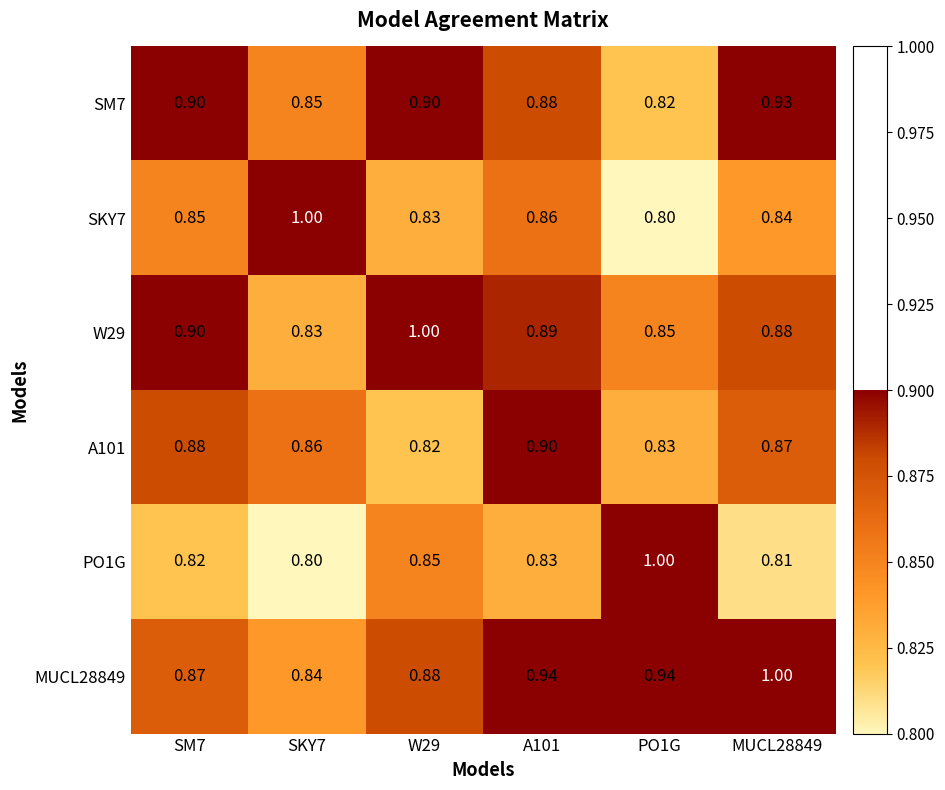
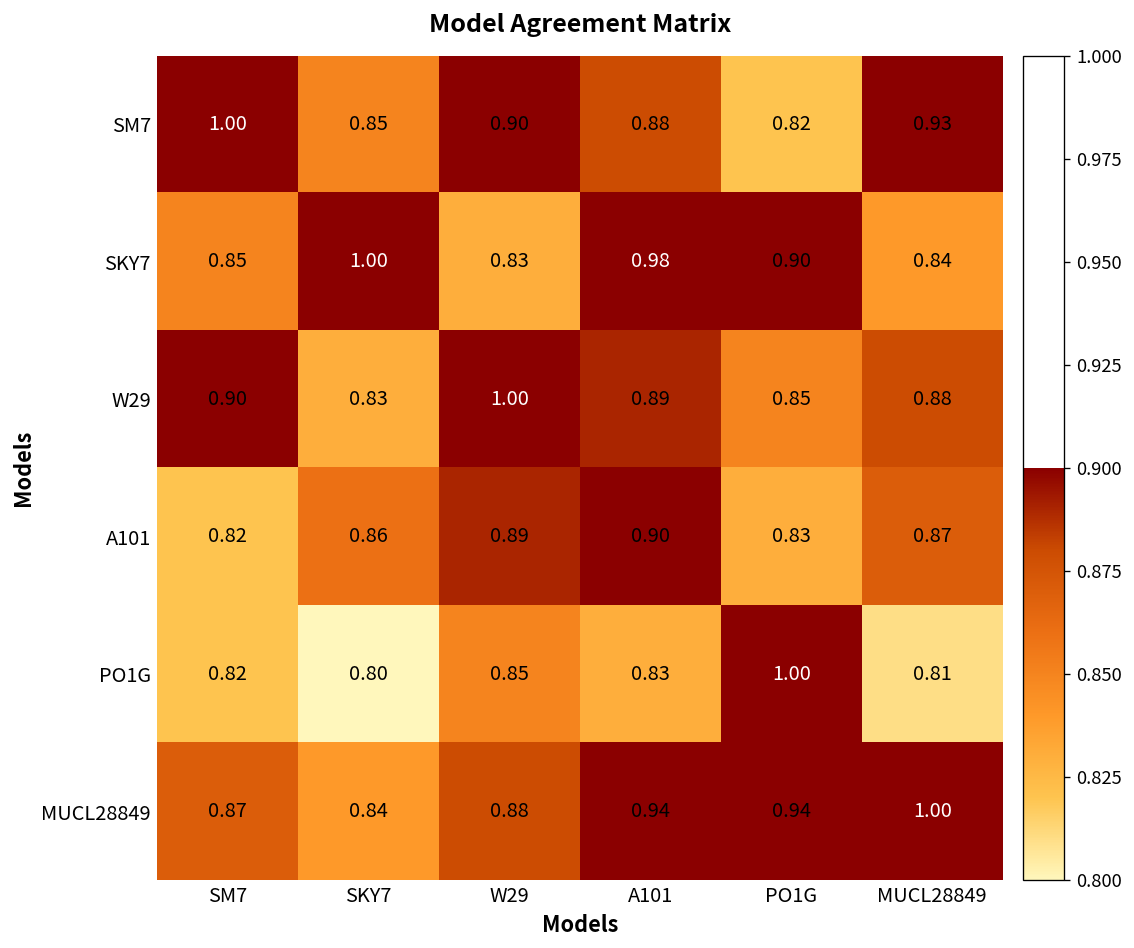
  {
    "SM7": {
-     "SM7": 0.90,
+     "SM7": 1.00,
      "SKY7": 0.85,
      "W29": 0.90,
      "A101": 0.88,
      "PO1G": 0.82,
      "MUCL28849": 0.93
    },
    "SKY7": {
      "SM7": 0.85,
      "SKY7": 1.00,
      "W29": 0.83,
-     "A101": 0.86,
-     "PO1G": 0.80,
+     "A101": 0.98,
+     "PO1G": 0.90,
      "MUCL28849": 0.84
    },
    "W29": {
      "SM7": 0.90,
      "SKY7": 0.83,
      "W29": 1.00,
      "A101": 0.89,
      "PO1G": 0.85,
      "MUCL28849": 0.88
    },
    "A101": {
-     "SM7": 0.88,
+     "SM7": 0.82,
      "SKY7": 0.86,
-     "W29": 0.82,
+     "W29": 0.89,
      "A101": 0.90,
      "PO1G": 0.83,
      "MUCL28849": 0.87
    },
    "PO1G": {
      "SM7": 0.82,
      "SKY7": 0.80,
      "W29": 0.85,
      "A101": 0.83,
      "PO1G": 1.00,
      "MUCL28849": 0.81
    },
    "MUCL28849": {
      "SM7": 0.87,
      "SKY7": 0.84,
      "W29": 0.88,
      "A101": 0.94,
      "PO1G": 0.94,
      "MUCL28849": 1.00
    }
  }
